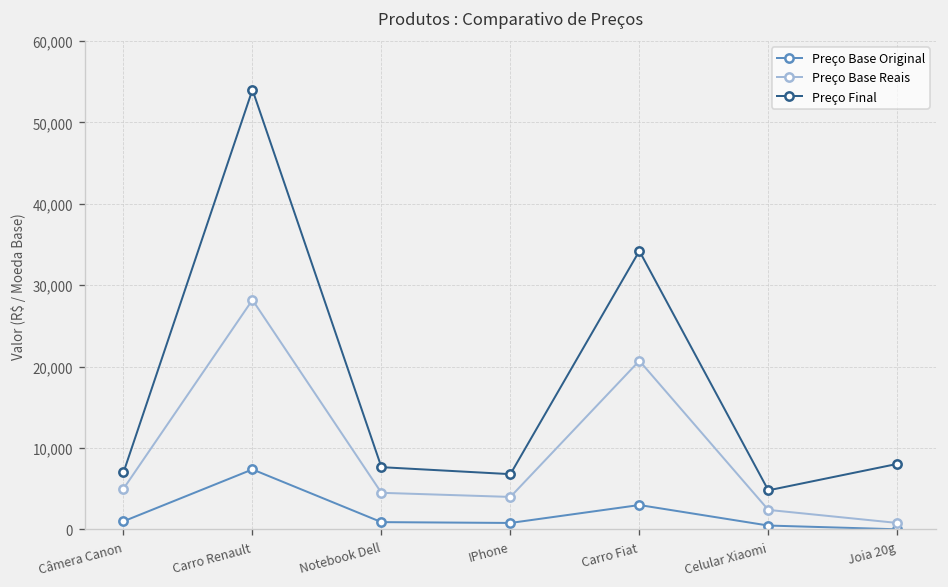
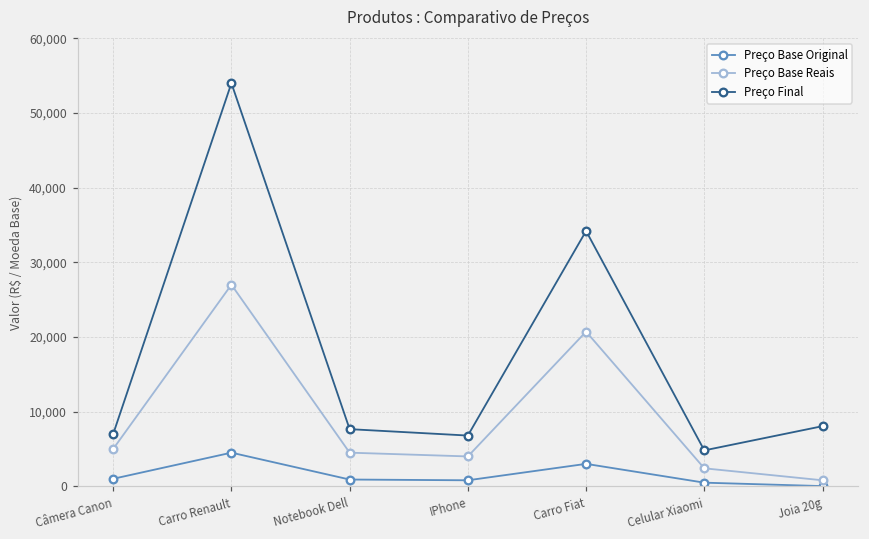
  {
    "Preço Base Original": {
      "Câmera Canon": "1,000",
-     "Carro Renault": "7,000",
+     "Carro Renault": "5,000",
      "Notebook Dell": "1,000",
      "IPhone": "1,000",
      "Carro Fiat": "3,000",
      "Celular Xiaomi": "0",
      "Joia 20g": "0"
    },
    "Preço Base Reais": {
      "Câmera Canon": "5,000",
-     "Carro Renault": "28,000",
+     "Carro Renault": "27,000",
      "Notebook Dell": "4,000",
      "IPhone": "4,000",
      "Carro Fiat": "21,000",
      "Celular Xiaomi": "2,000",
      "Joia 20g": "1,000"
    },
    "Preço Final": {
      "Câmera Canon": "7,000",
      "Carro Renault": "54,000",
      "Notebook Dell": "8,000",
      "IPhone": "7,000",
      "Carro Fiat": "34,000",
      "Celular Xiaomi": "5,000",
      "Joia 20g": "8,000"
    }
  }
